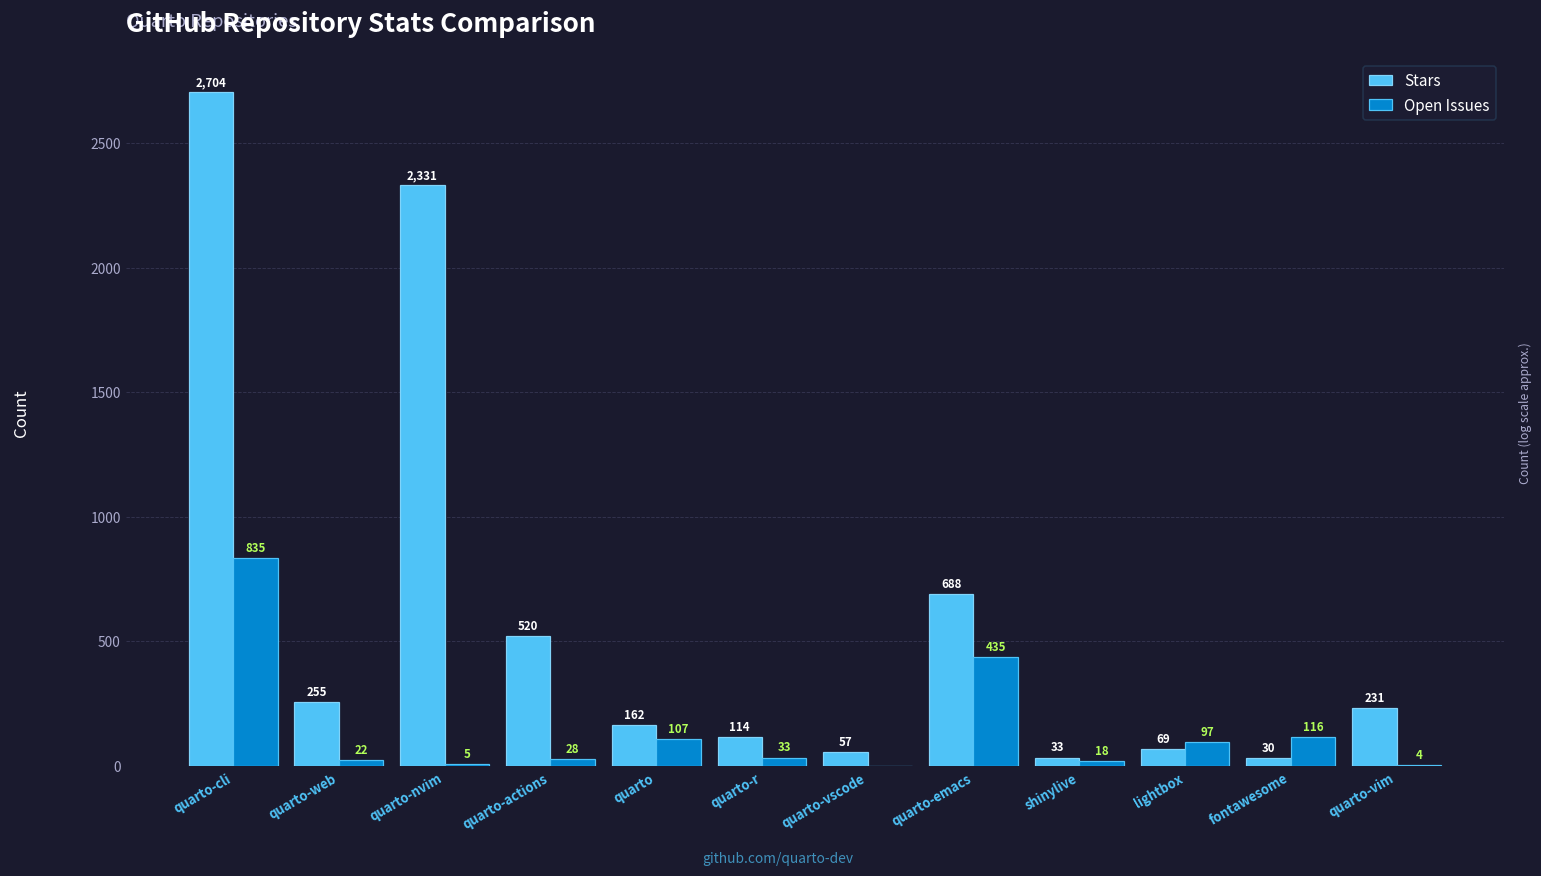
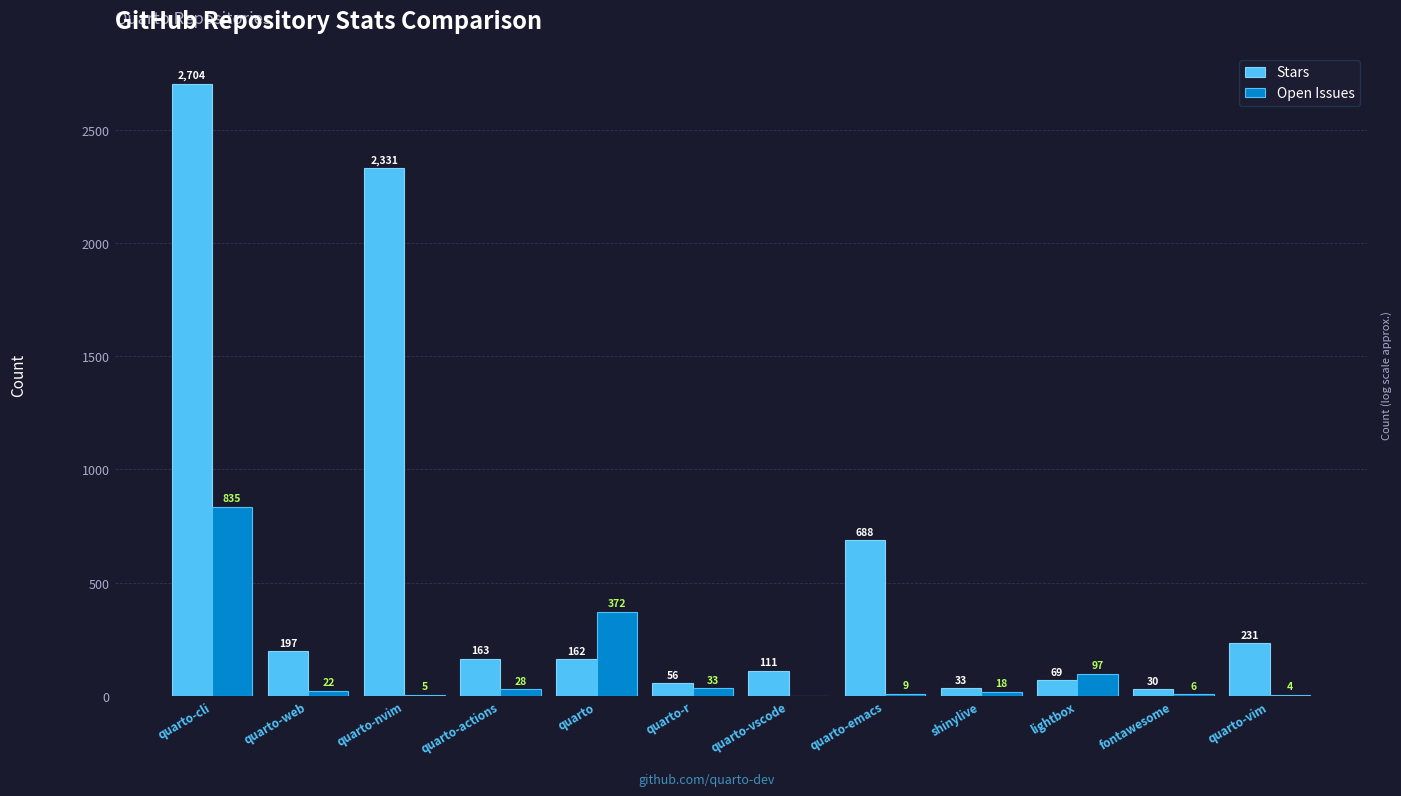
  {
    "Stars": {
      "quarto-cli": "2,704",
-     "quarto-web": "255",
+     "quarto-web": "197",
      "quarto-nvim": "2,331",
-     "quarto-actions": "520",
+     "quarto-actions": "163",
      "quarto": "162",
-     "quarto-r": "114",
-     "quarto-vscode": "57",
+     "quarto-r": "56",
+     "quarto-vscode": "111",
      "quarto-emacs": "688",
      "shinylive": "33",
      "lightbox": "69",
      "fontawesome": "30",
      "quarto-vim": "231"
    },
    "Open Issues": {
      "quarto-cli": "835",
      "quarto-web": "22",
      "quarto-nvim": "5",
      "quarto-actions": "28",
-     "quarto": "107",
+     "quarto": "372",
      "quarto-r": "33",
-     "quarto-emacs": "435",
+     "quarto-emacs": "9",
      "shinylive": "18",
      "lightbox": "97",
-     "fontawesome": "116",
+     "fontawesome": "6",
      "quarto-vim": "4"
    }
  }
